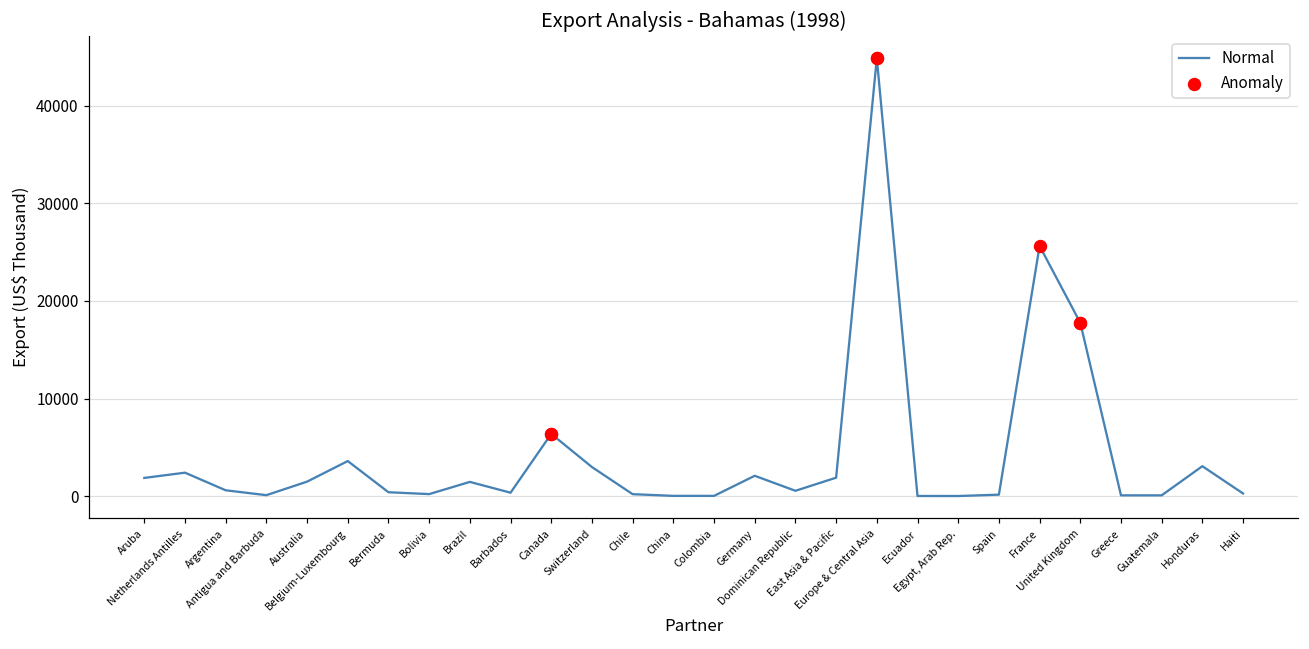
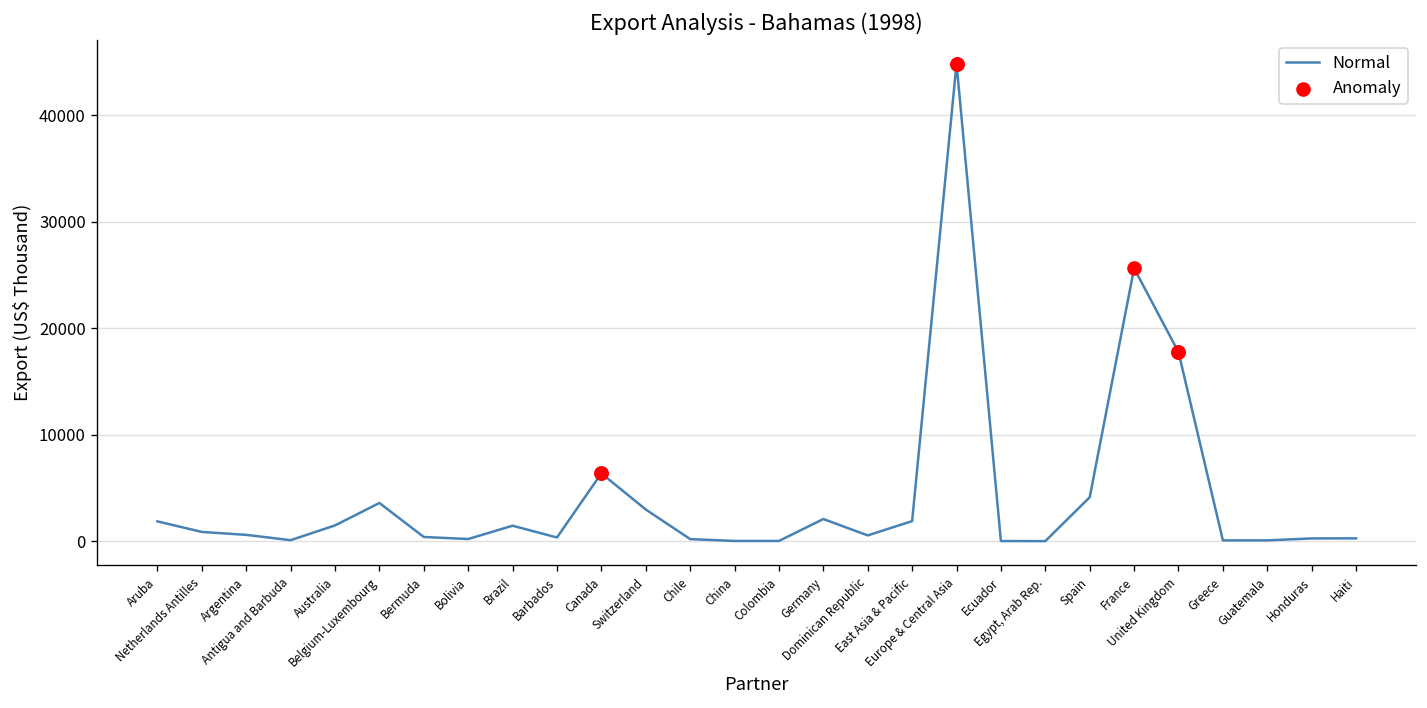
  {
    "Normal": {
      "Aruba": 2000,
-     "Netherlands Antilles": 2000,
+     "Netherlands Antilles": 1000,
      "Argentina": 1000,
      "Antigua and Barbuda": 0,
      "Australia": 1000,
      "Belgium-Luxembourg": 4000,
      "Bermuda": 0,
      "Bolivia": 0,
      "Brazil": 1000,
      "Barbados": 0,
      "Switzerland": 3000,
      "Chile": 0,
      "China": 0,
      "Colombia": 0,
      "Germany": 2000,
      "Dominican Republic": 1000,
      "East Asia & Pacific": 2000,
      "Ecuador": 0,
      "Egypt, Arab Rep.": 0,
-     "Spain": 0,
+     "Spain": 4000,
      "Greece": 0,
      "Guatemala": 0,
-     "Honduras": 3000,
+     "Honduras": 0,
      "Haiti": 0
    }
  }
